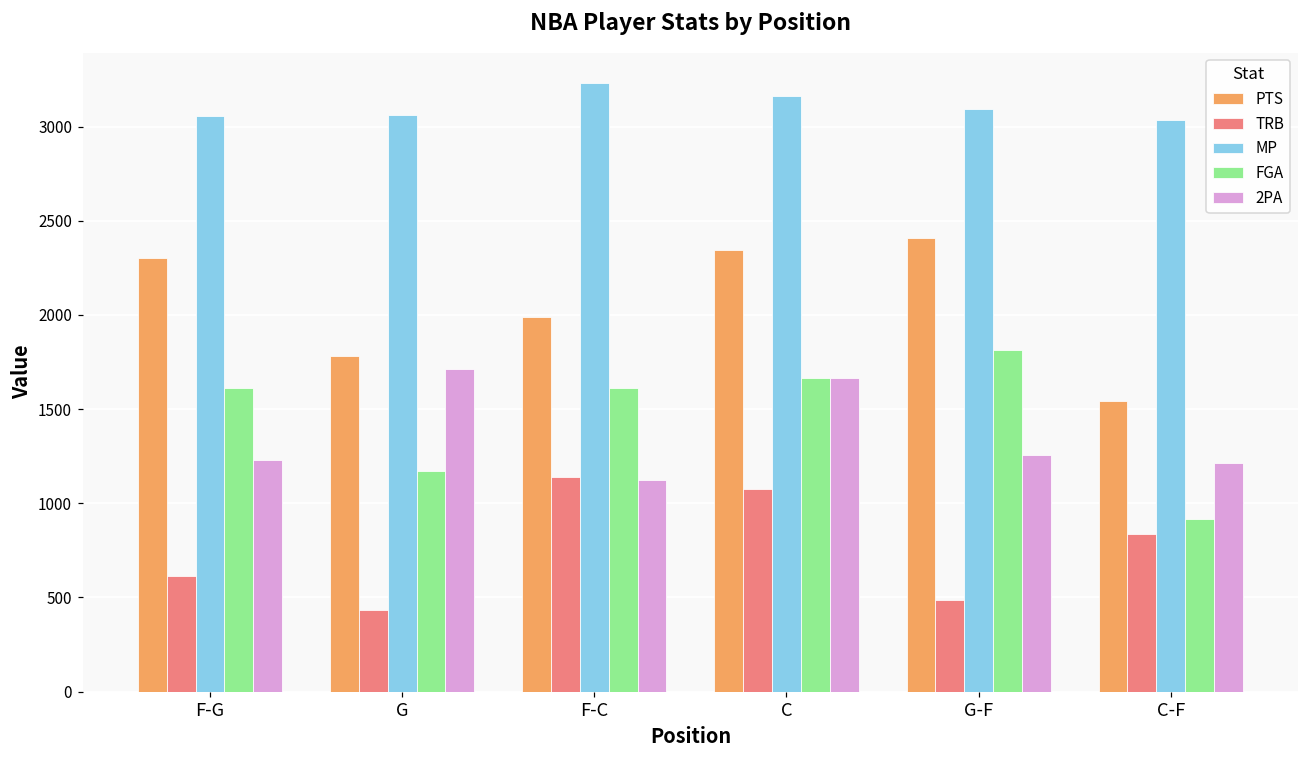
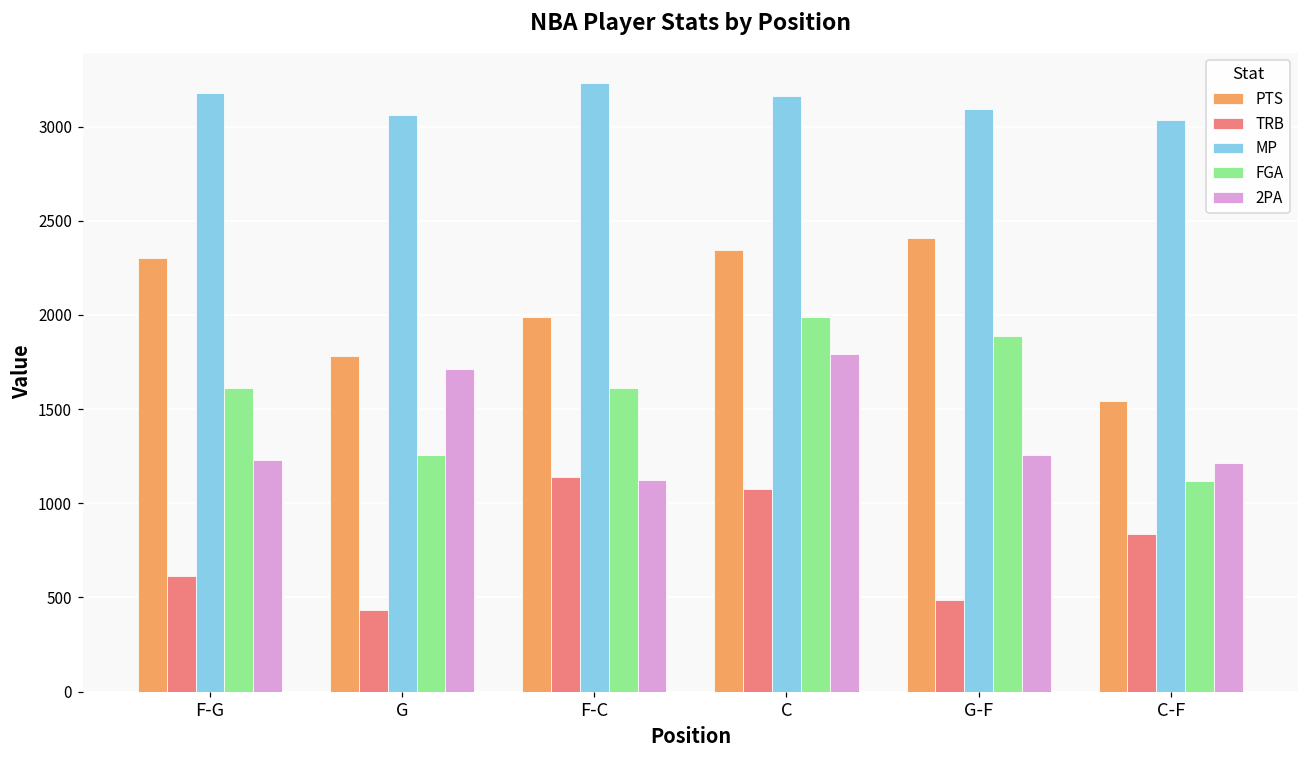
  {
    "MP": {
-     "F-G": 3050,
+     "F-G": 3180,
      "G": 3060,
      "F-C": 3230,
      "C": 3160,
      "G-F": 3090,
      "C-F": 3040
    },
    "FGA": {
      "F-G": 1610,
-     "G": 1170,
+     "G": 1260,
      "F-C": 1610,
-     "C": 1670,
-     "G-F": 1810,
-     "C-F": 920
+     "C": 1990,
+     "G-F": 1890,
+     "C-F": 1120
    },
    "2PA": {
      "F-G": 1230,
      "G": 1710,
      "F-C": 1130,
-     "C": 1660,
+     "C": 1790,
      "G-F": 1260,
      "C-F": 1220
    }
  }
